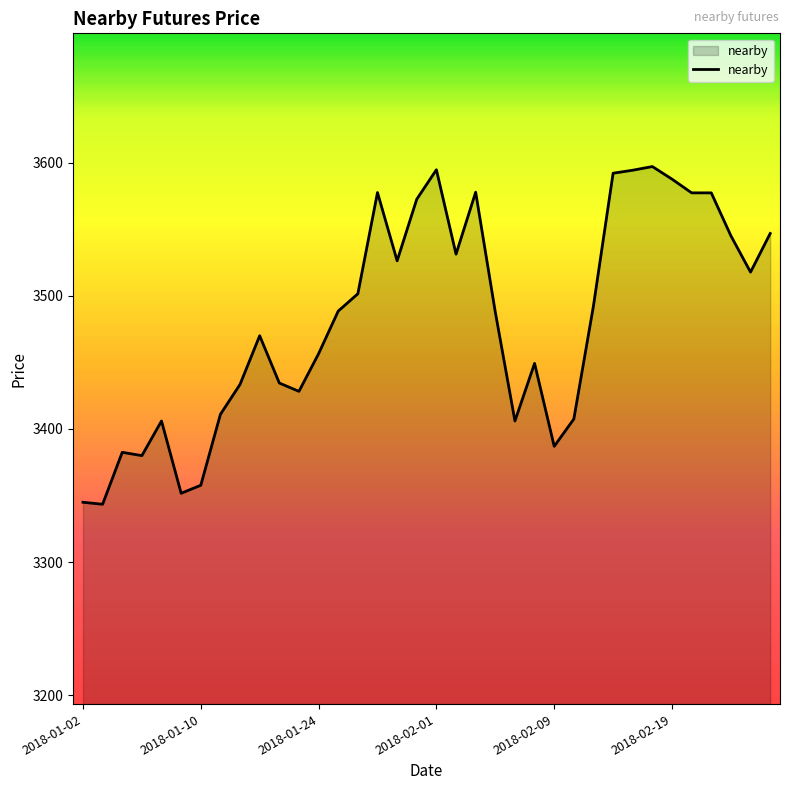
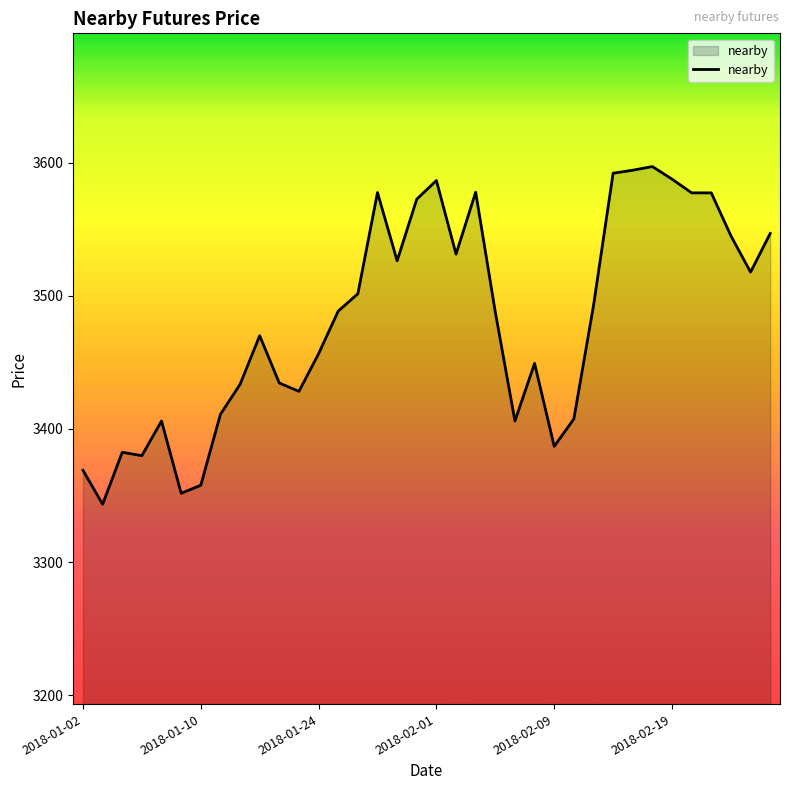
  {
-   "2018-01-02": 3345,
+   "2018-01-02": 3369,
    "2018-01-10": 3358,
    "2018-01-24": 3457,
-   "2018-02-01": 3595,
+   "2018-02-01": 3587,
    "2018-02-09": 3387,
    "2018-02-19": 3588
  }
